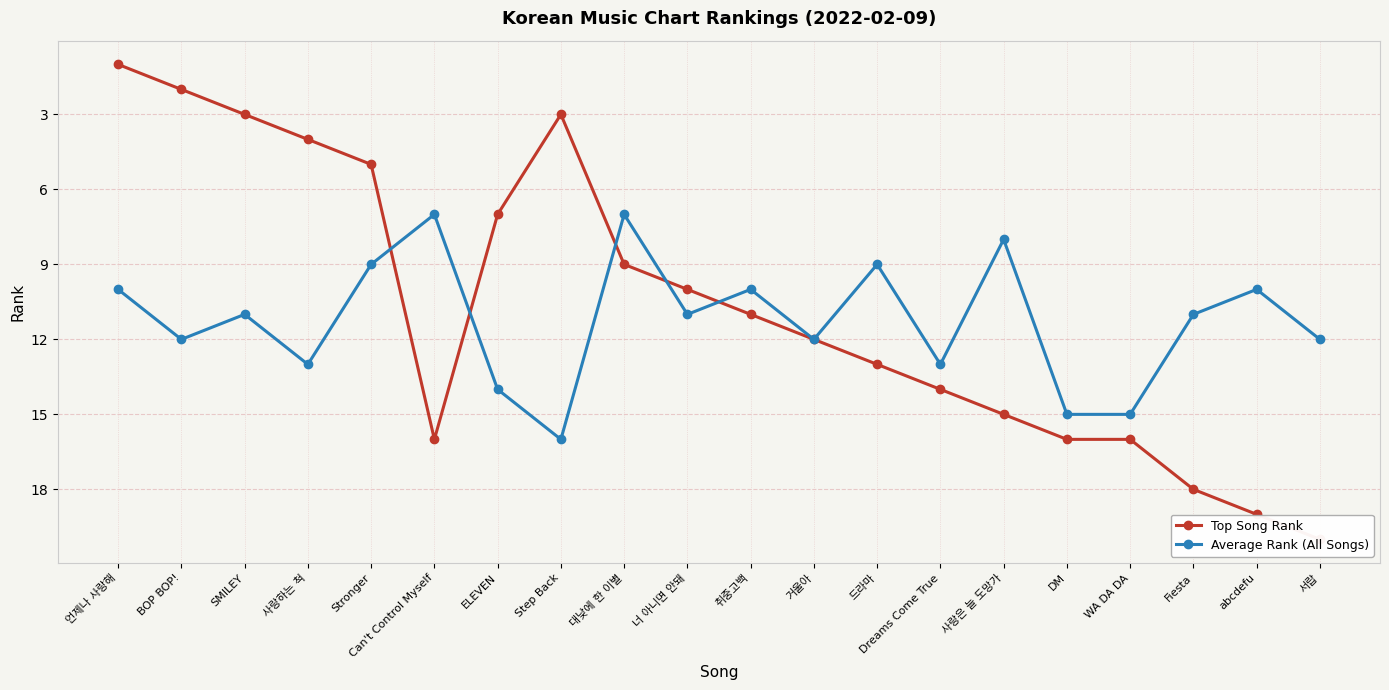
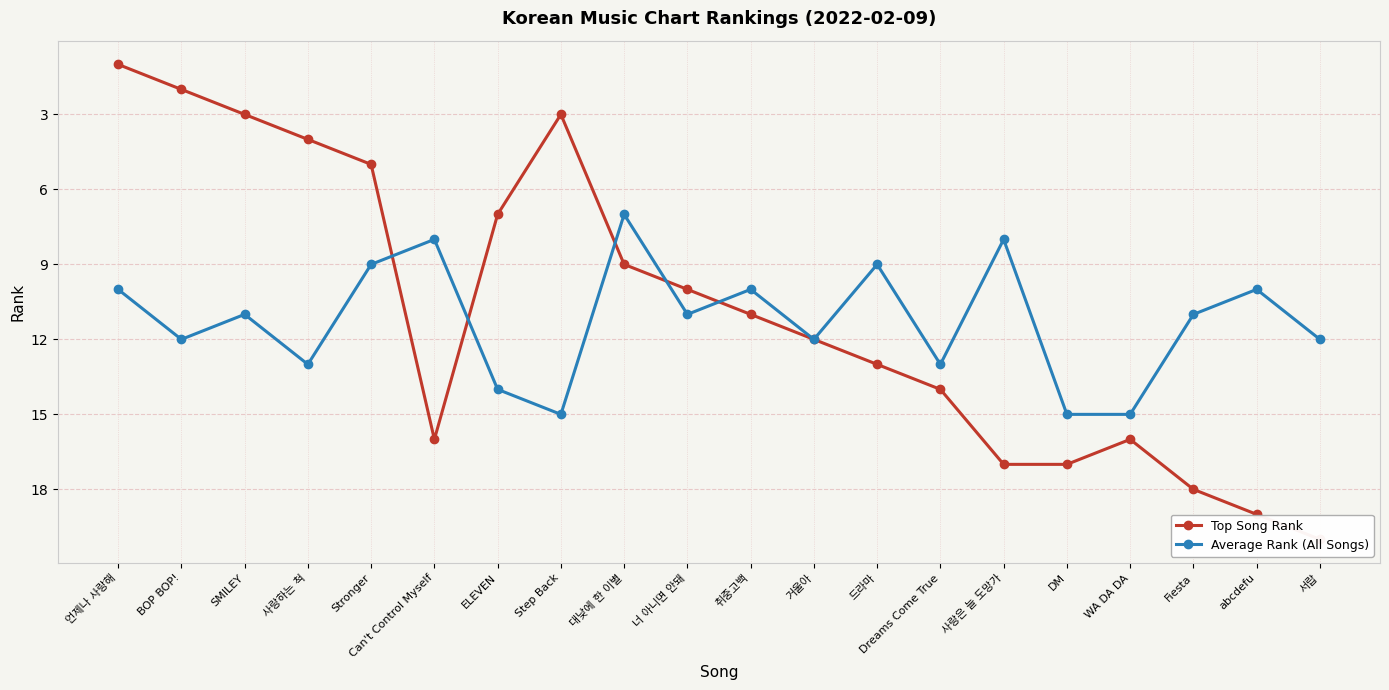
  {
    "Top Song Rank": {
      "언제나 사랑해": 1,
      "BOP BOP!": 2,
      "SMILEY": 3,
      "사랑하는 척": 4,
      "Stronger": 5,
      "Can't Control Myself": 16,
      "ELEVEN": 7,
      "Step Back": 3,
      "대낮에 한 이별": 9,
      "너 아니면 안돼": 10,
      "취중고백": 11,
      "드라마": 13,
      "Dreams Come True": 14,
-     "사랑은 늘 도망가": 15,
-     "DM": 16,
+     "사랑은 늘 도망가": 17,
+     "DM": 17,
      "WA DA DA": 16,
      "Fiesta": 18,
      "abcdefu": 19
    },
    "Average Rank (All Songs)": {
      "언제나 사랑해": 10,
      "BOP BOP!": 12,
      "SMILEY": 11,
      "사랑하는 척": 13,
      "Stronger": 9,
-     "Can't Control Myself": 7,
+     "Can't Control Myself": 8,
      "ELEVEN": 14,
-     "Step Back": 16,
+     "Step Back": 15,
      "대낮에 한 이별": 7,
      "너 아니면 안돼": 11,
      "취중고백": 10,
      "드라마": 9,
      "Dreams Come True": 13,
      "사랑은 늘 도망가": 8,
      "DM": 15,
      "WA DA DA": 15,
      "Fiesta": 11,
      "abcdefu": 10,
      "서랍": 12
    }
  }
